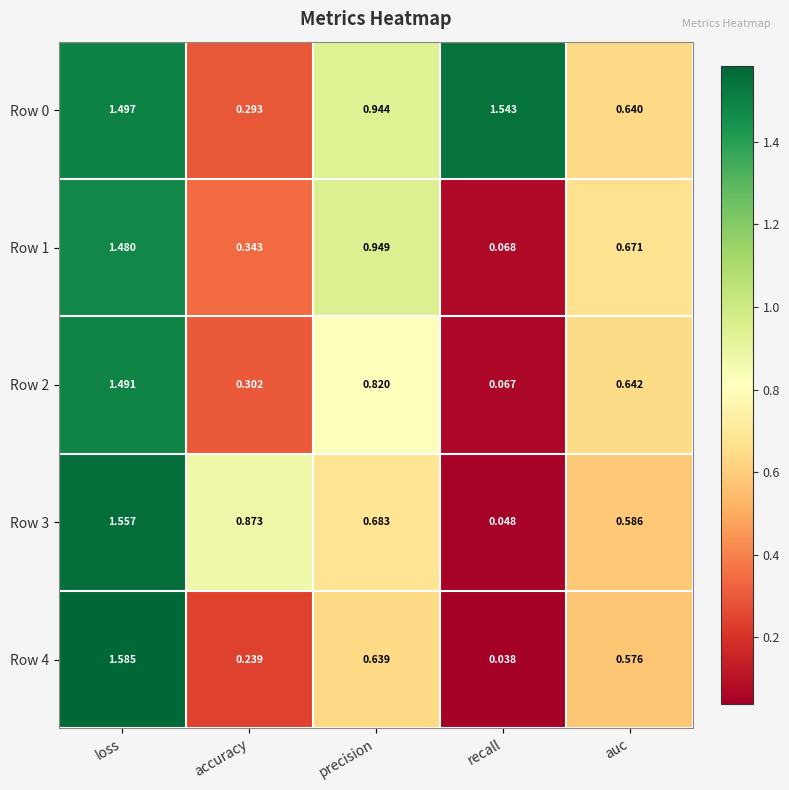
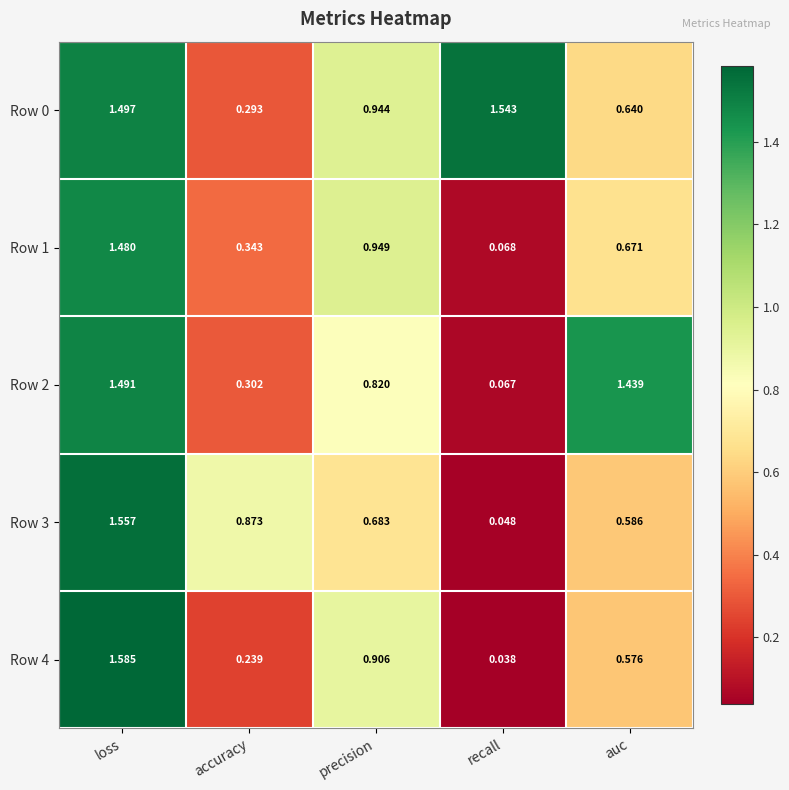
  {
    "Row 0": {
      "loss": 1.497,
      "accuracy": 0.293,
      "precision": 0.944,
      "recall": 1.543,
      "auc": 0.640
    },
    "Row 1": {
      "loss": 1.480,
      "accuracy": 0.343,
      "precision": 0.949,
      "recall": 0.068,
      "auc": 0.671
    },
    "Row 2": {
      "loss": 1.491,
      "accuracy": 0.302,
      "precision": 0.820,
      "recall": 0.067,
-     "auc": 0.642
+     "auc": 1.439
    },
    "Row 3": {
      "loss": 1.557,
      "accuracy": 0.873,
      "precision": 0.683,
      "recall": 0.048,
      "auc": 0.586
    },
    "Row 4": {
      "loss": 1.585,
      "accuracy": 0.239,
-     "precision": 0.639,
+     "precision": 0.906,
      "recall": 0.038,
      "auc": 0.576
    }
  }
